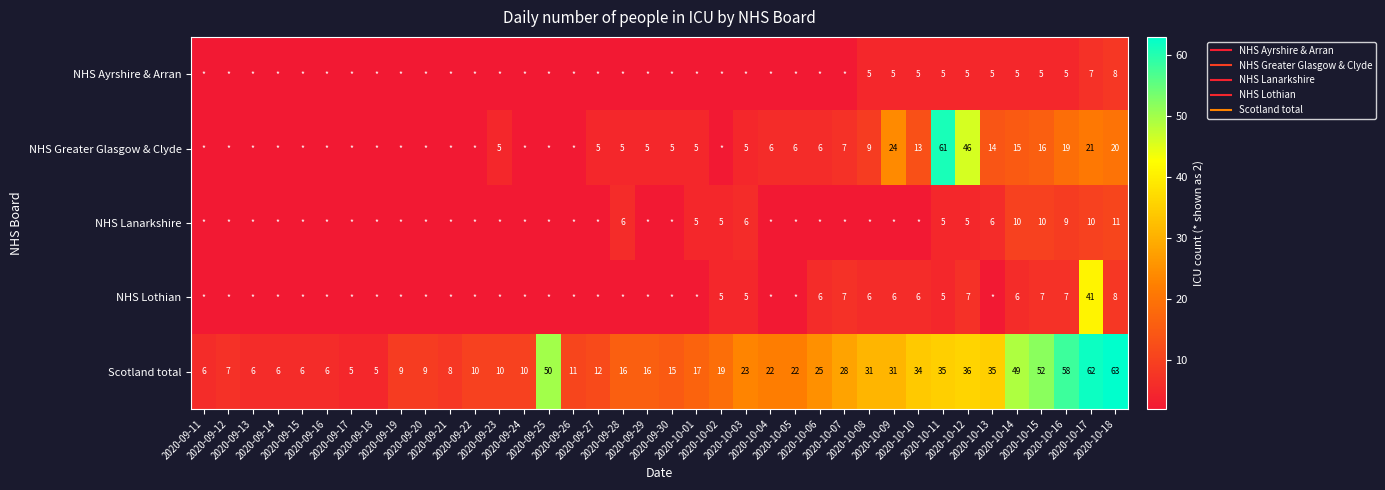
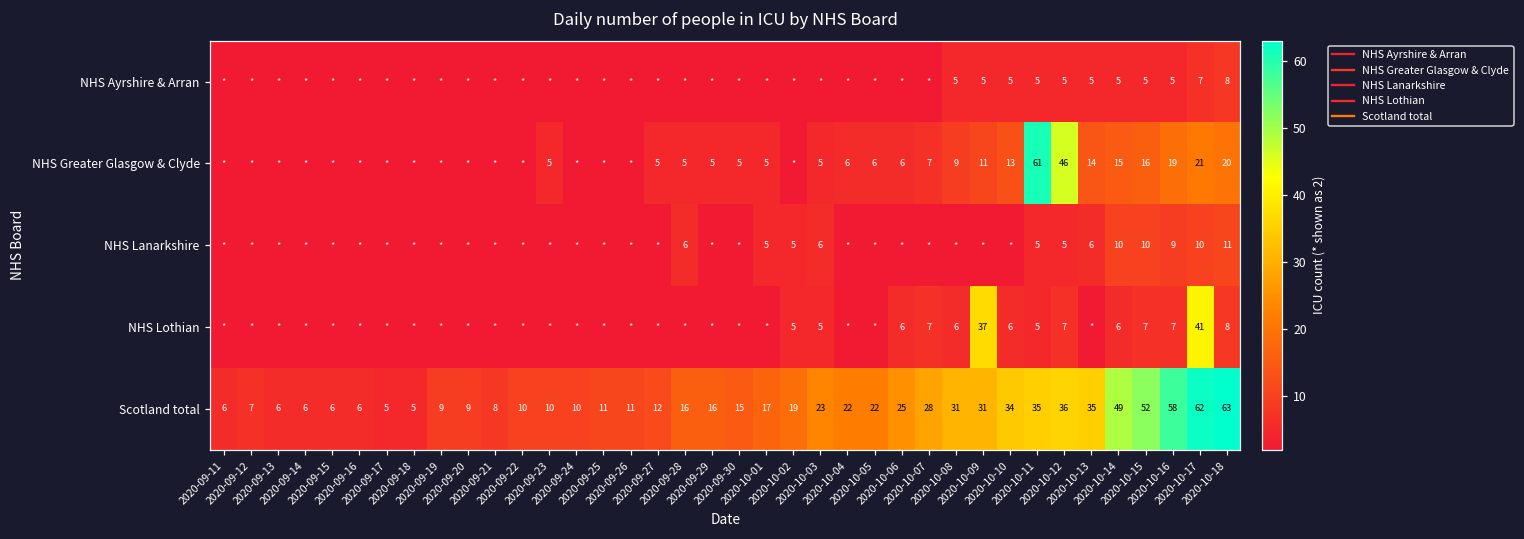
  {
    "NHS Ayrshire & Arran": {
      "2020-10-08": 5,
      "2020-10-09": 5,
      "2020-10-10": 5,
      "2020-10-11": 5,
      "2020-10-12": 5,
      "2020-10-13": 5,
      "2020-10-14": 5,
      "2020-10-15": 5,
      "2020-10-16": 5,
      "2020-10-17": 7,
      "2020-10-18": 8
    },
    "NHS Greater Glasgow & Clyde": {
      "2020-09-23": 5,
      "2020-09-27": 5,
      "2020-09-28": 5,
      "2020-09-29": 5,
      "2020-09-30": 5,
      "2020-10-01": 5,
      "2020-10-03": 5,
      "2020-10-04": 6,
      "2020-10-05": 6,
      "2020-10-06": 6,
      "2020-10-07": 7,
      "2020-10-08": 9,
-     "2020-10-09": 24,
+     "2020-10-09": 11,
      "2020-10-10": 13,
      "2020-10-11": 61,
      "2020-10-12": 46,
      "2020-10-13": 14,
      "2020-10-14": 15,
      "2020-10-15": 16,
      "2020-10-16": 19,
      "2020-10-17": 21,
      "2020-10-18": 20
    },
    "NHS Lanarkshire": {
      "2020-09-28": 6,
      "2020-10-01": 5,
      "2020-10-02": 5,
      "2020-10-03": 6,
      "2020-10-11": 5,
      "2020-10-12": 5,
      "2020-10-13": 6,
      "2020-10-14": 10,
      "2020-10-15": 10,
      "2020-10-16": 9,
      "2020-10-17": 10,
      "2020-10-18": 11
    },
    "NHS Lothian": {
      "2020-10-02": 5,
      "2020-10-03": 5,
      "2020-10-06": 6,
      "2020-10-07": 7,
      "2020-10-08": 6,
-     "2020-10-09": 6,
+     "2020-10-09": 37,
      "2020-10-10": 6,
      "2020-10-11": 5,
      "2020-10-12": 7,
      "2020-10-14": 6,
      "2020-10-15": 7,
      "2020-10-16": 7,
      "2020-10-17": 41,
      "2020-10-18": 8
    },
    "Scotland total": {
      "2020-09-11": 6,
      "2020-09-12": 7,
      "2020-09-13": 6,
      "2020-09-14": 6,
      "2020-09-15": 6,
      "2020-09-16": 6,
      "2020-09-17": 5,
      "2020-09-18": 5,
      "2020-09-19": 9,
      "2020-09-20": 9,
      "2020-09-21": 8,
      "2020-09-22": 10,
      "2020-09-23": 10,
      "2020-09-24": 10,
-     "2020-09-25": 50,
+     "2020-09-25": 11,
      "2020-09-26": 11,
      "2020-09-27": 12,
      "2020-09-28": 16,
      "2020-09-29": 16,
      "2020-09-30": 15,
      "2020-10-01": 17,
      "2020-10-02": 19,
      "2020-10-03": 23,
      "2020-10-04": 22,
      "2020-10-05": 22,
      "2020-10-06": 25,
      "2020-10-07": 28,
      "2020-10-08": 31,
      "2020-10-09": 31,
      "2020-10-10": 34,
      "2020-10-11": 35,
      "2020-10-12": 36,
      "2020-10-13": 35,
      "2020-10-14": 49,
      "2020-10-15": 52,
      "2020-10-16": 58,
      "2020-10-17": 62,
      "2020-10-18": 63
    }
  }
